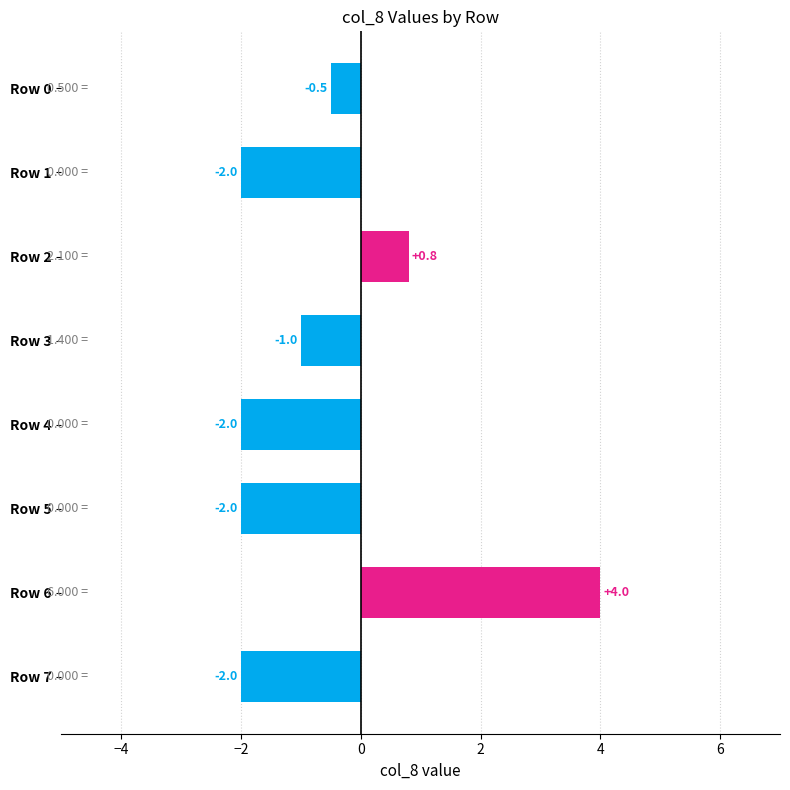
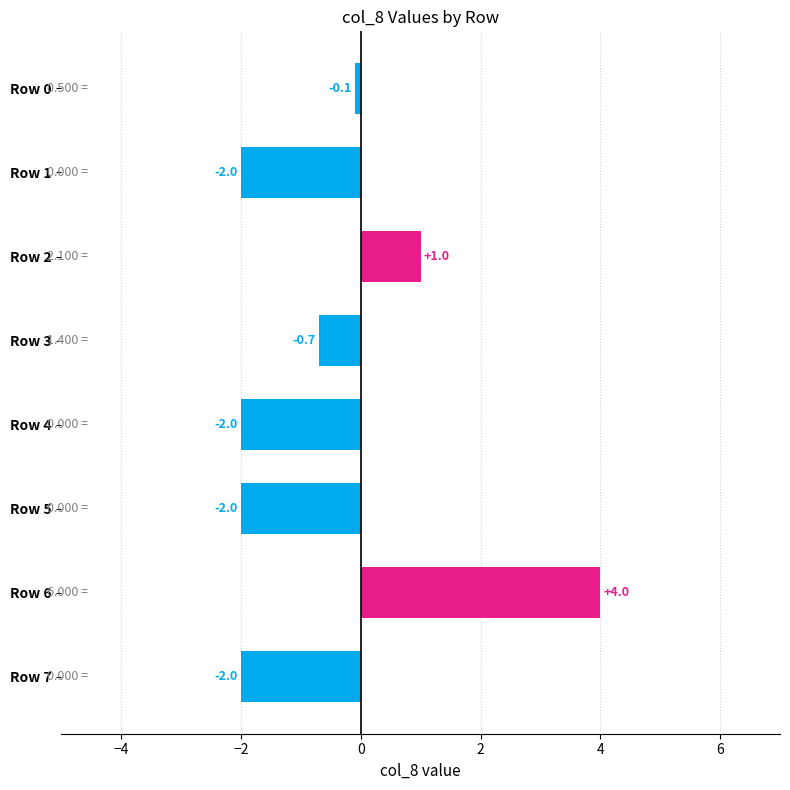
  {
-   "Row 0": "-0.5",
+   "Row 0": "-0.1",
    "Row 1": "-2.0",
-   "Row 2": "+0.8",
-   "Row 3": "-1.0",
+   "Row 2": "+1.0",
+   "Row 3": "-0.7",
    "Row 4": "-2.0",
    "Row 5": "-2.0",
    "Row 6": "+4.0",
    "Row 7": "-2.0"
  }
